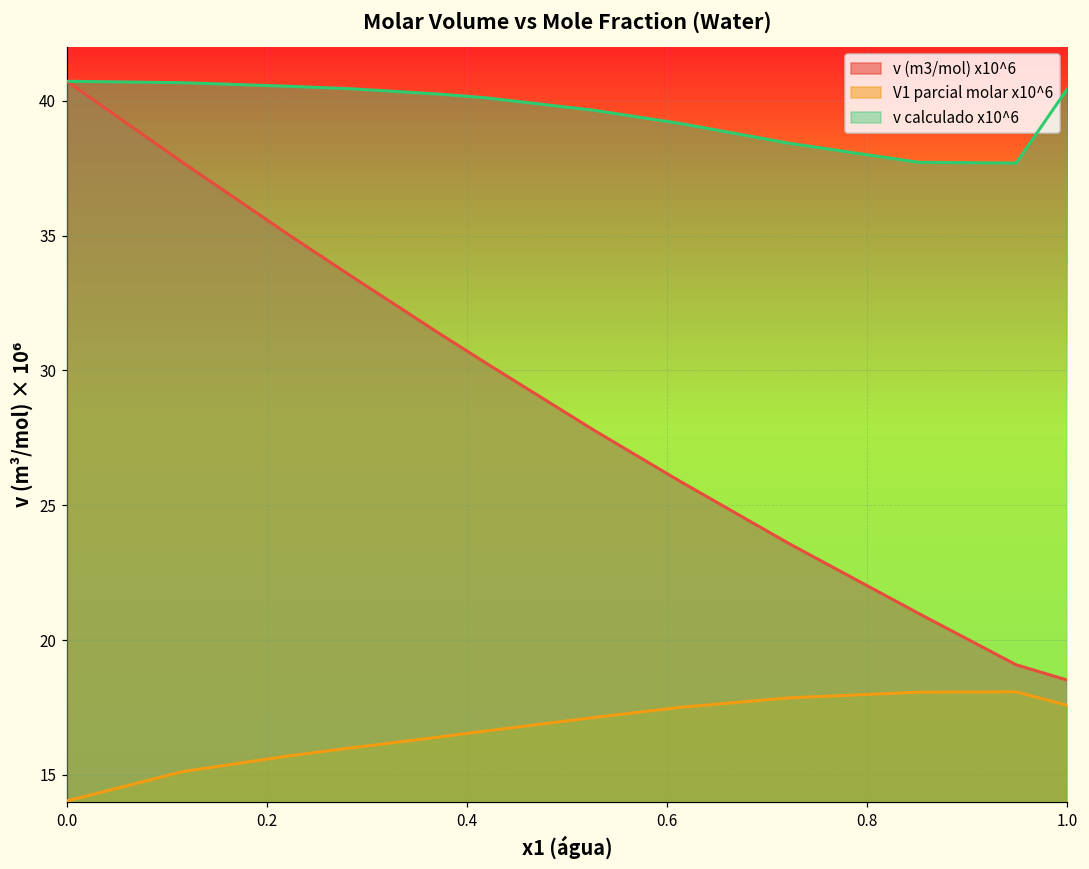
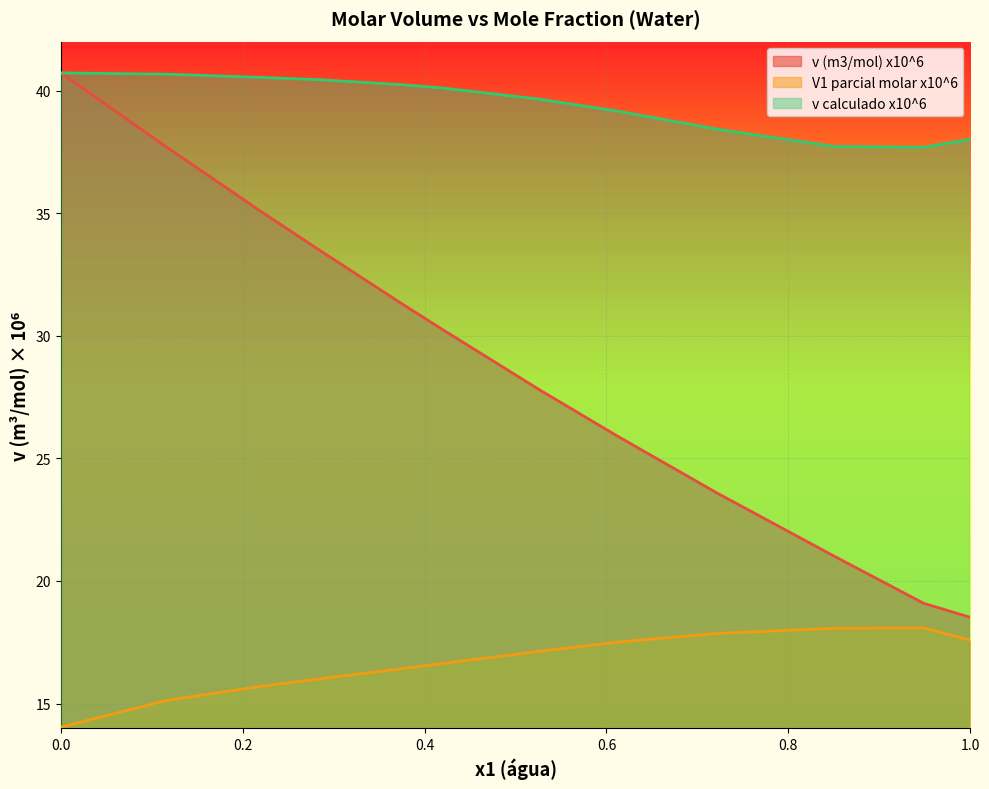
  {
    "v (m3/mol) x10^6": {
      "1.0": 18.5
    },
    "V1 parcial molar x10^6": {
      "0.0": 14.0,
      "1.0": 17.6
    },
    "v calculado x10^6": {
-     "1.0": 40.4
+     "1.0": 38.0
    }
  }
